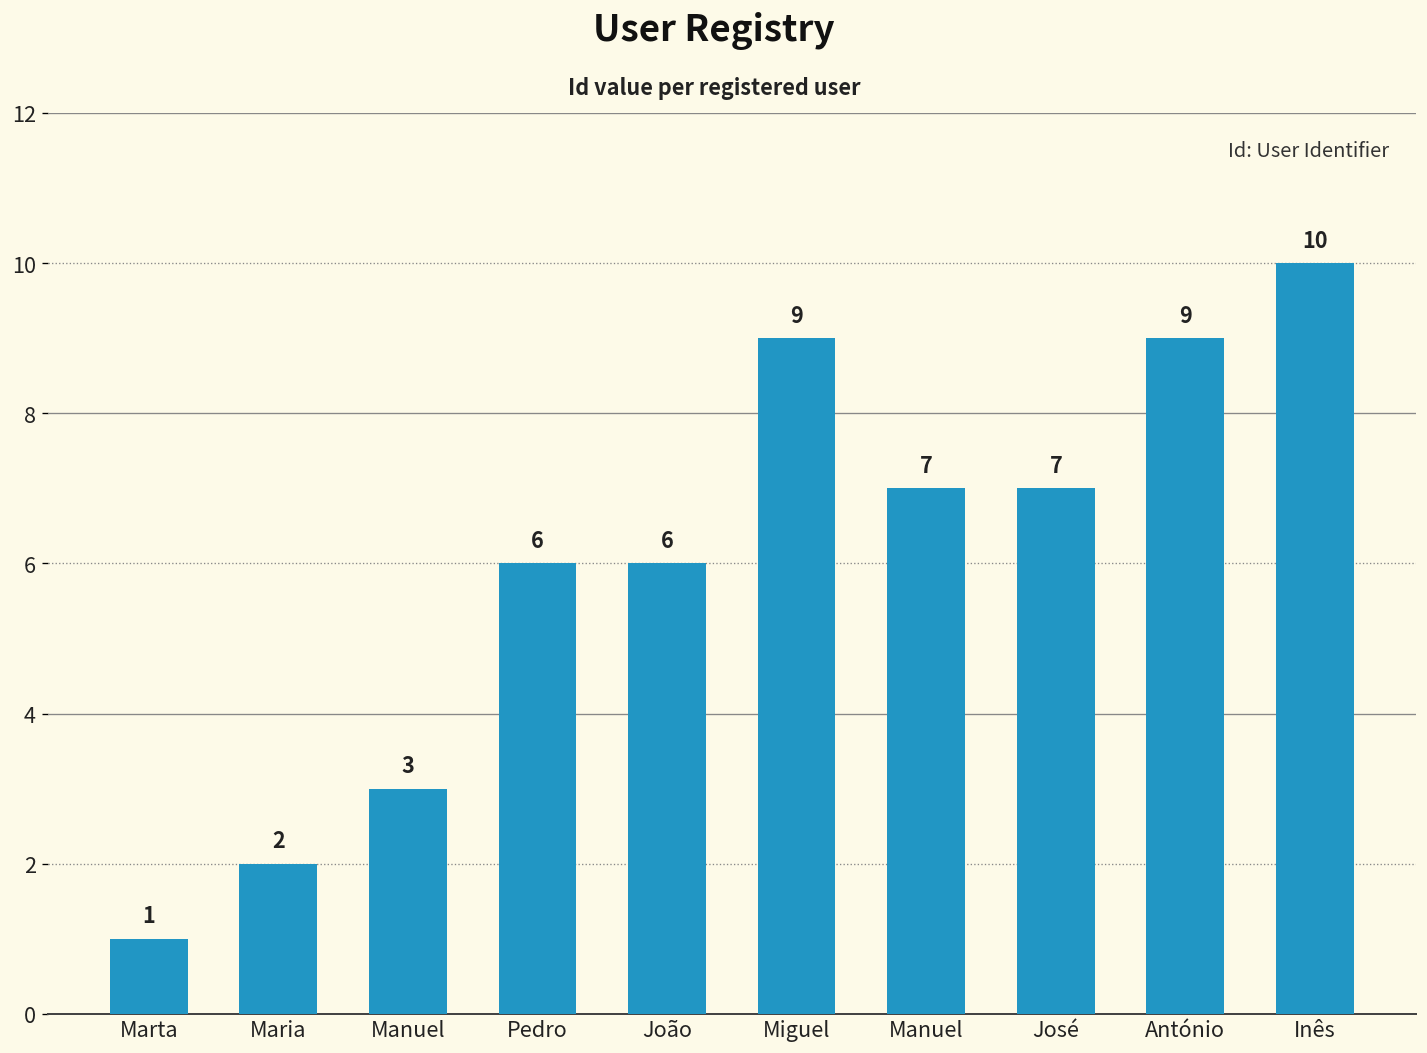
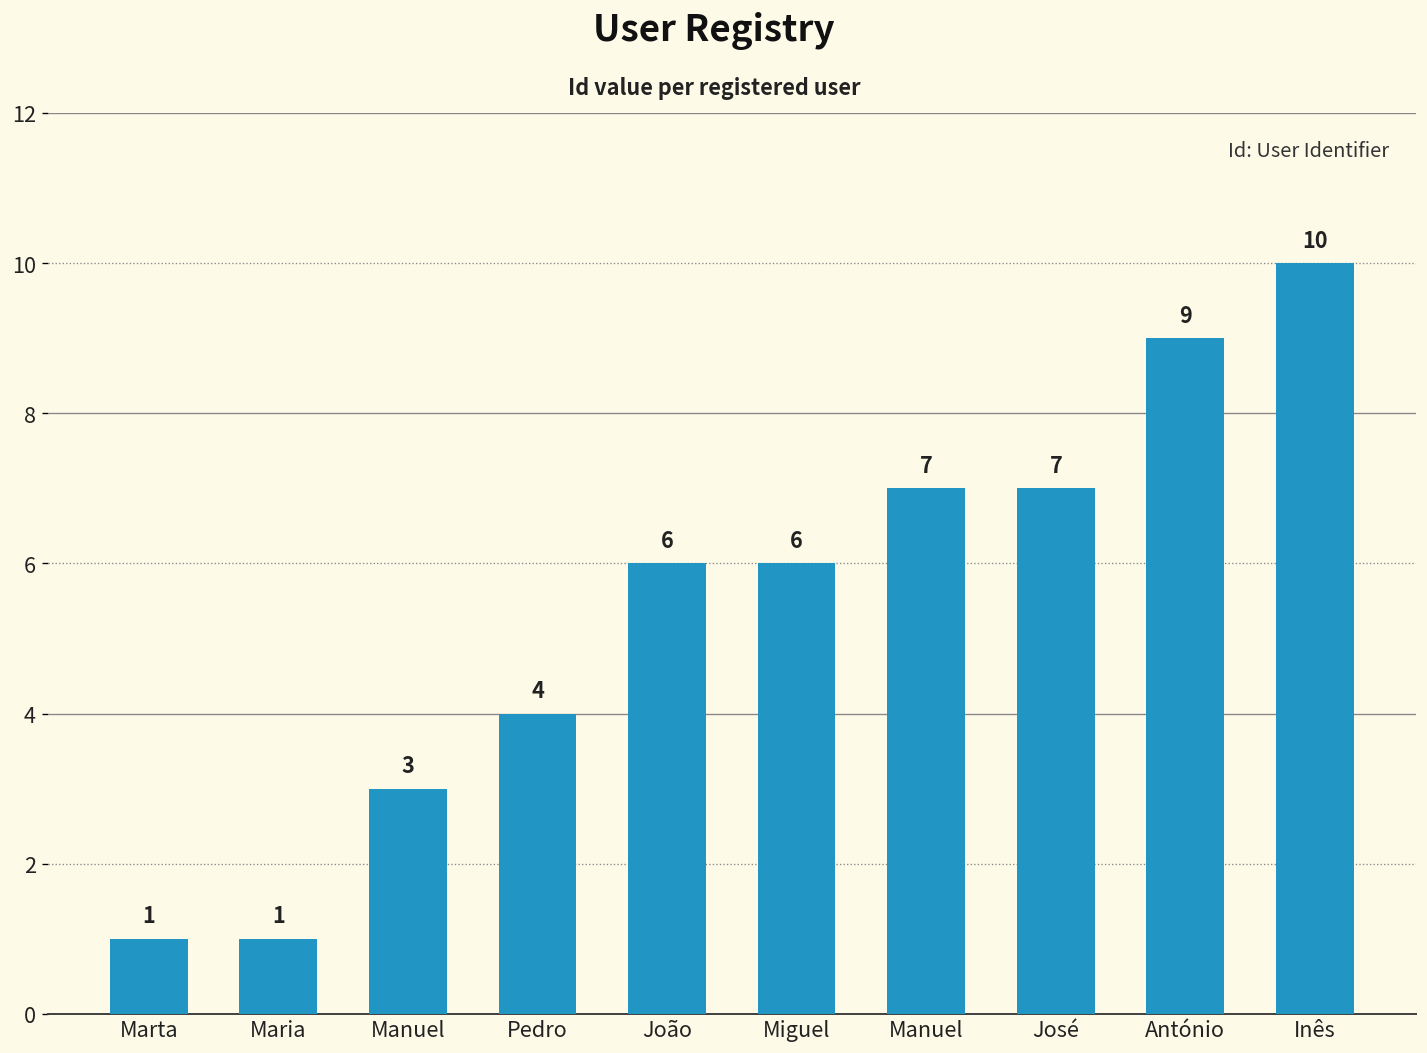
  {
    "Marta": 1,
-   "Maria": 2,
-   "Pedro": 6,
+   "Maria": 1,
+   "Pedro": 4,
    "João": 6,
-   "Miguel": 9,
+   "Miguel": 6,
    "José": 7,
    "António": 9,
    "Inês": 10
  }
